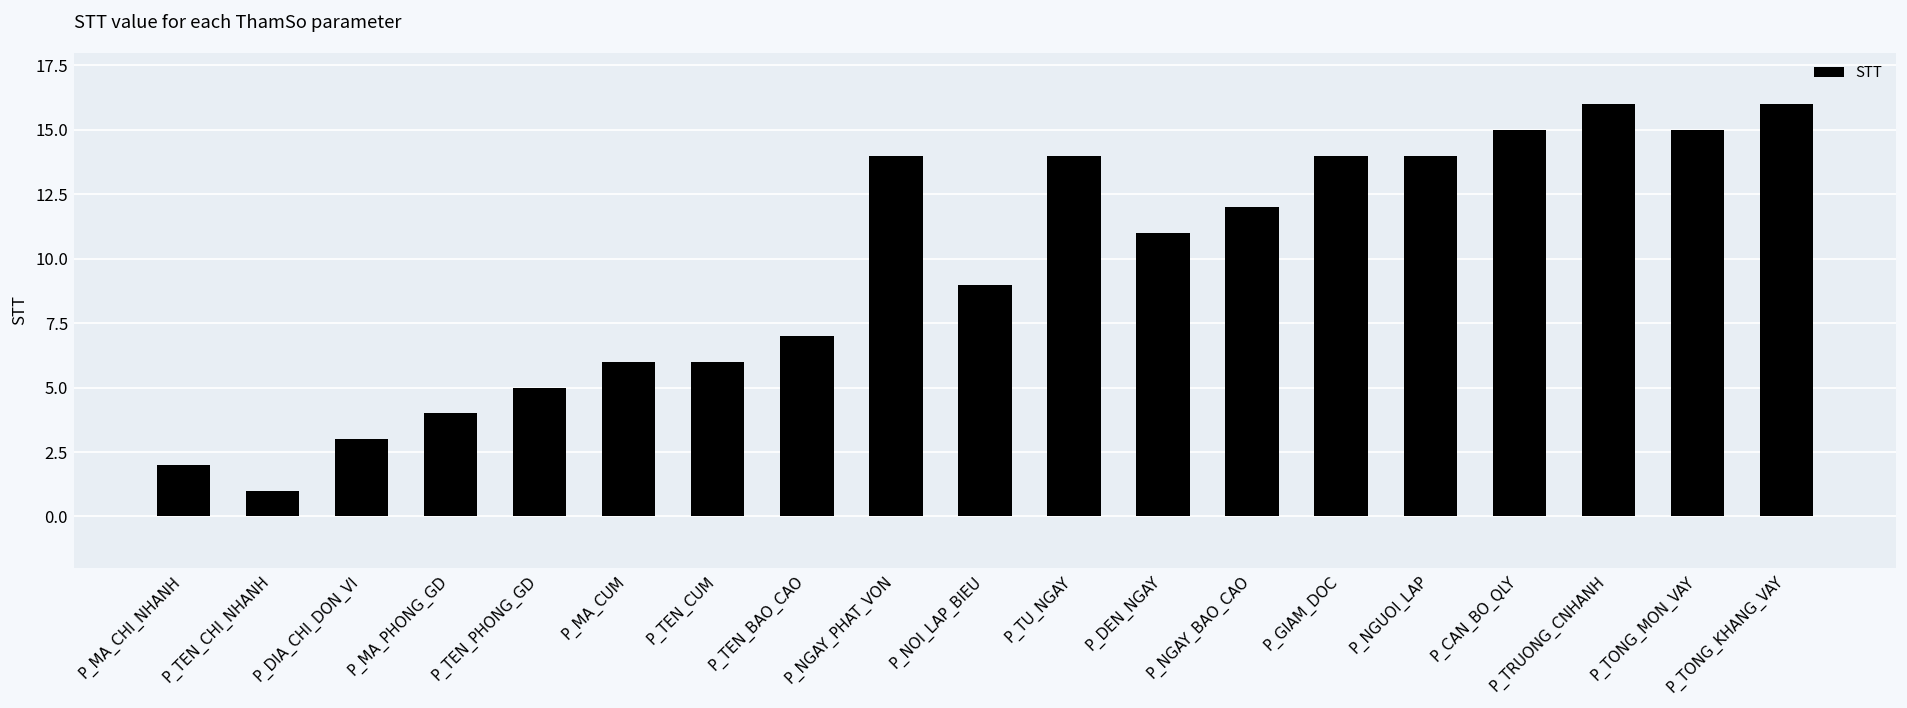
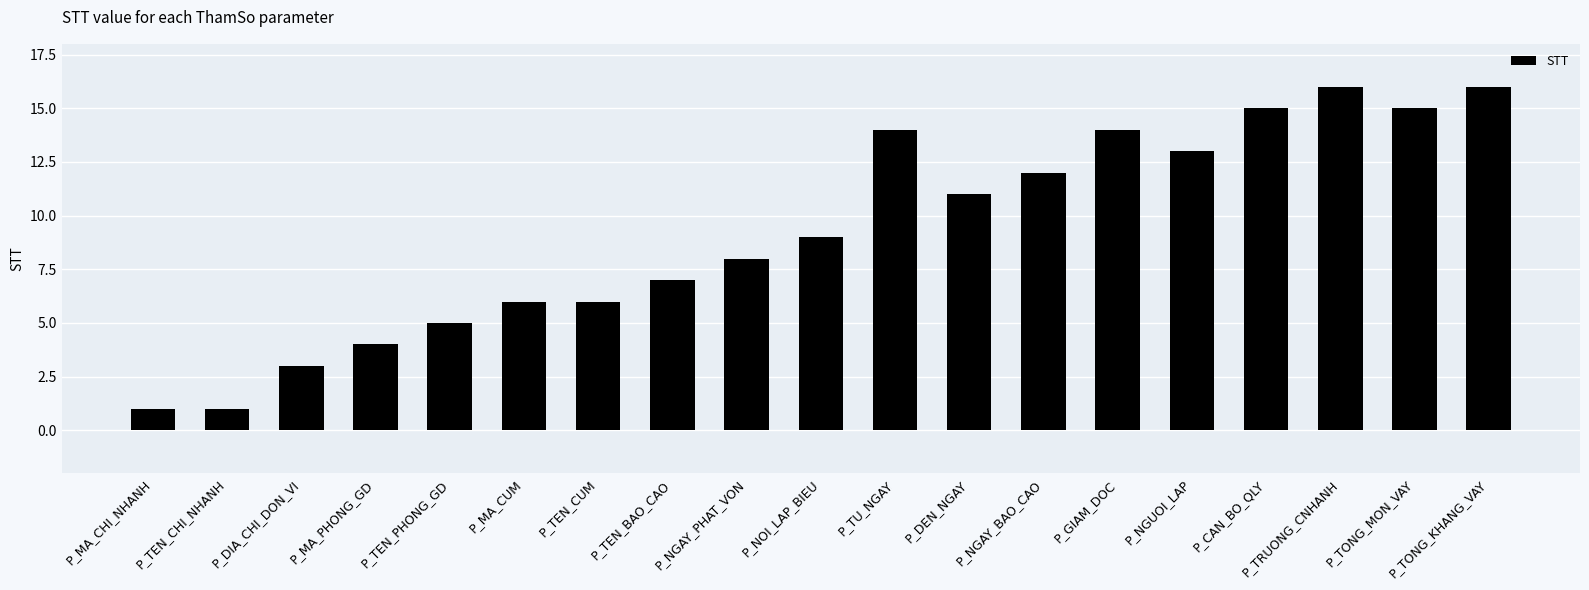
  {
-   "P_MA_CHI_NHANH": 2,
+   "P_MA_CHI_NHANH": 1,
    "P_TEN_CHI_NHANH": 1,
    "P_DIA_CHI_DON_VI": 3,
    "P_MA_PHONG_GD": 4,
    "P_TEN_PHONG_GD": 5,
    "P_MA_CUM": 6,
    "P_TEN_CUM": 6,
    "P_TEN_BAO_CAO": 7,
-   "P_NGAY_PHAT_VON": 14,
+   "P_NGAY_PHAT_VON": 8,
    "P_NOI_LAP_BIEU": 9,
    "P_TU_NGAY": 14,
    "P_DEN_NGAY": 11,
    "P_NGAY_BAO_CAO": 12,
    "P_GIAM_DOC": 14,
-   "P_NGUOI_LAP": 14,
+   "P_NGUOI_LAP": 13,
    "P_CAN_BO_QLY": 15,
    "P_TRUONG_CNHANH": 16,
    "P_TONG_MON_VAY": 15,
    "P_TONG_KHANG_VAY": 16
  }
